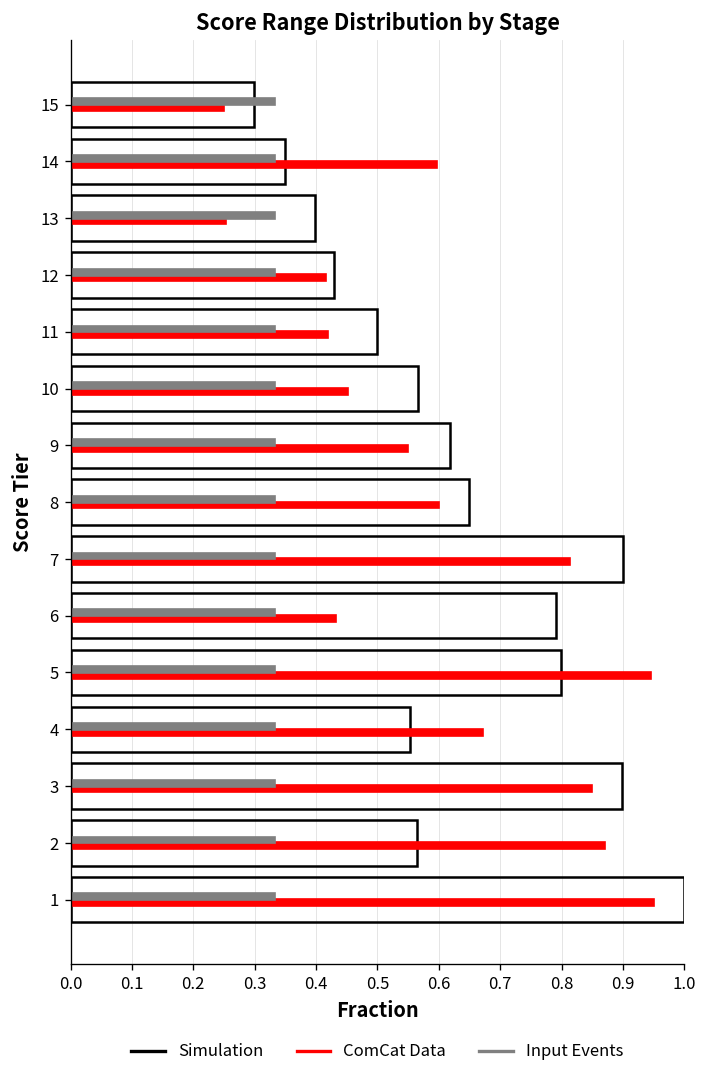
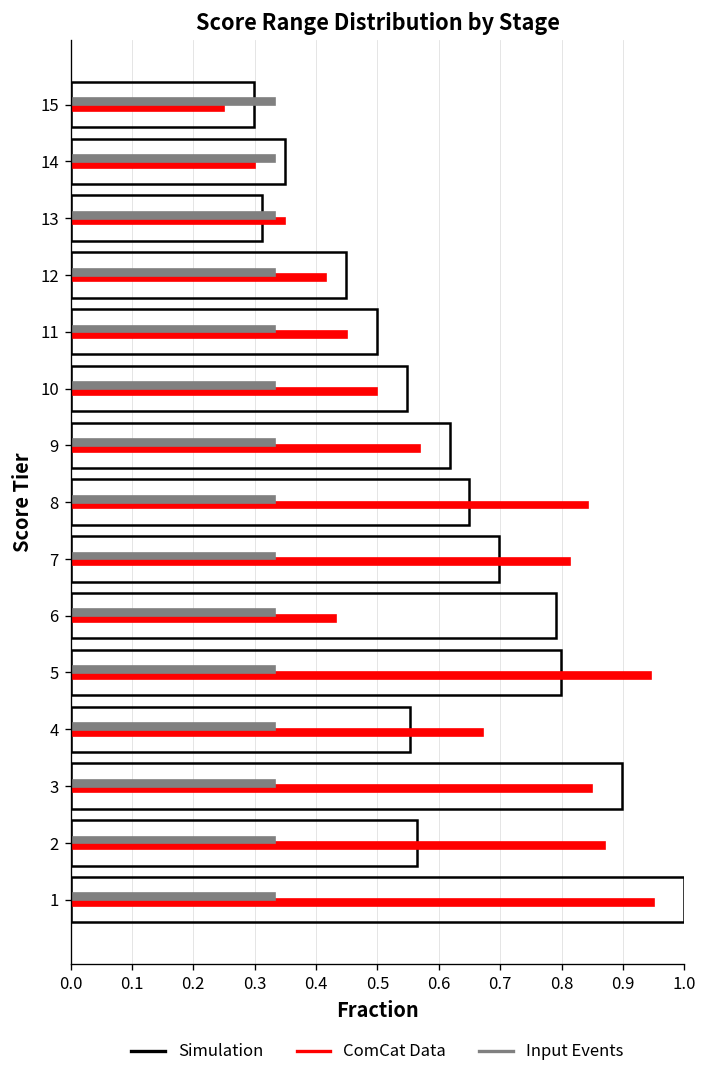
  {
    "Simulation": {
      "15": 0.30,
      "14": 0.35,
-     "13": 0.40,
-     "12": 0.43,
+     "13": 0.31,
+     "12": 0.45,
      "11": 0.50,
-     "10": 0.57,
+     "10": 0.55,
      "9": 0.62,
      "8": 0.65,
-     "7": 0.90,
+     "7": 0.70,
      "6": 0.79,
      "5": 0.80,
      "4": 0.55,
      "3": 0.90,
      "2": 0.57,
      "1": 1.00
    },
    "ComCat Data": {
-     "14": 0.60,
-     "13": 0.25,
-     "11": 0.42,
-     "10": 0.45,
-     "9": 0.55,
-     "8": 0.60,
+     "14": 0.30,
+     "13": 0.35,
+     "11": 0.45,
+     "10": 0.50,
+     "9": 0.57,
+     "8": 0.84,
      "5": 0.95,
      "4": 0.67,
      "2": 0.87
    },
    "Input Events": {
      "15": 0.33
    }
  }
